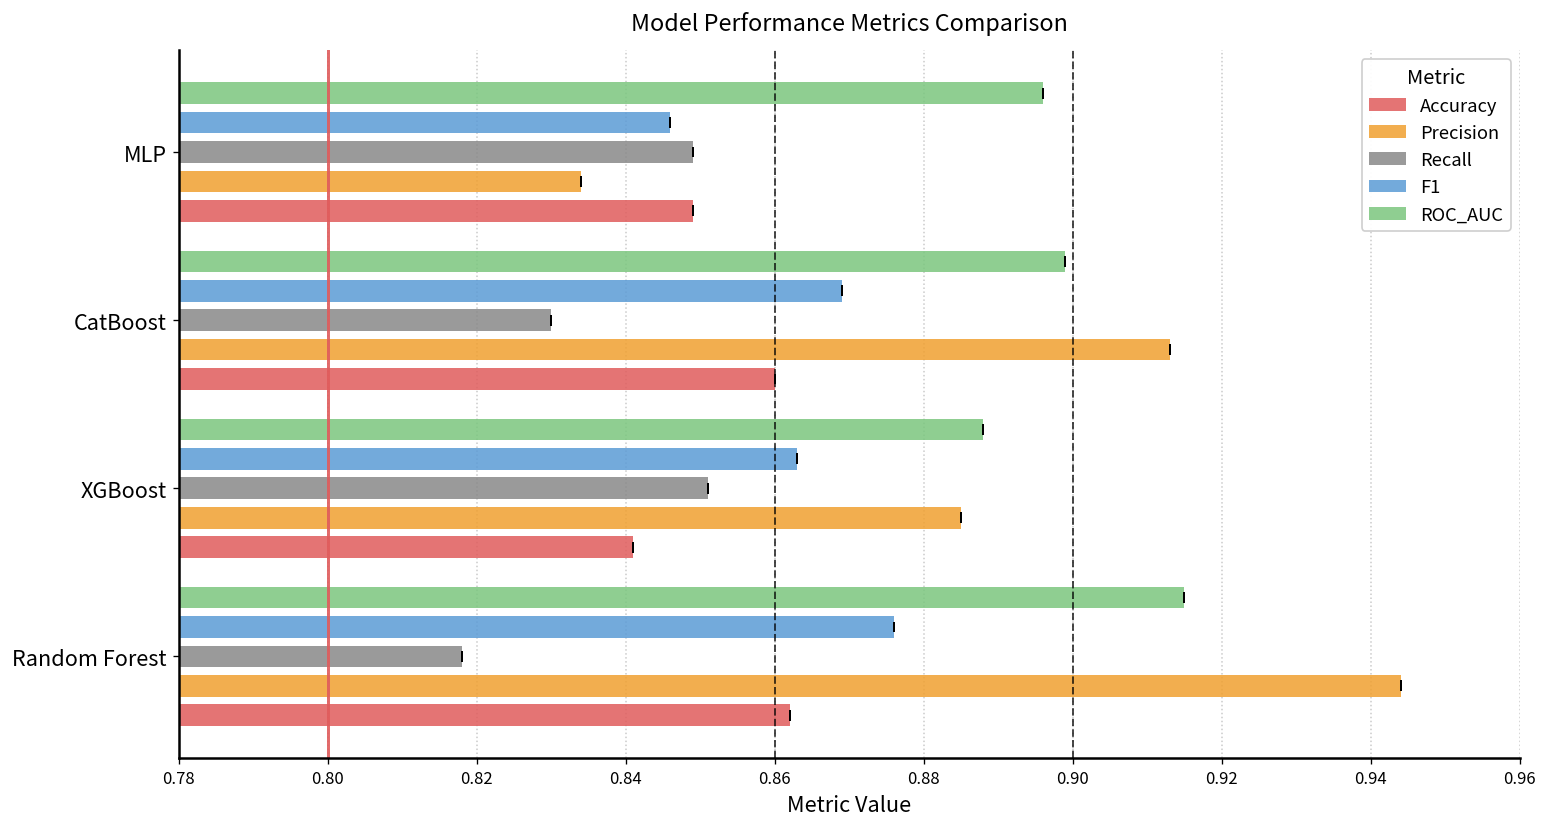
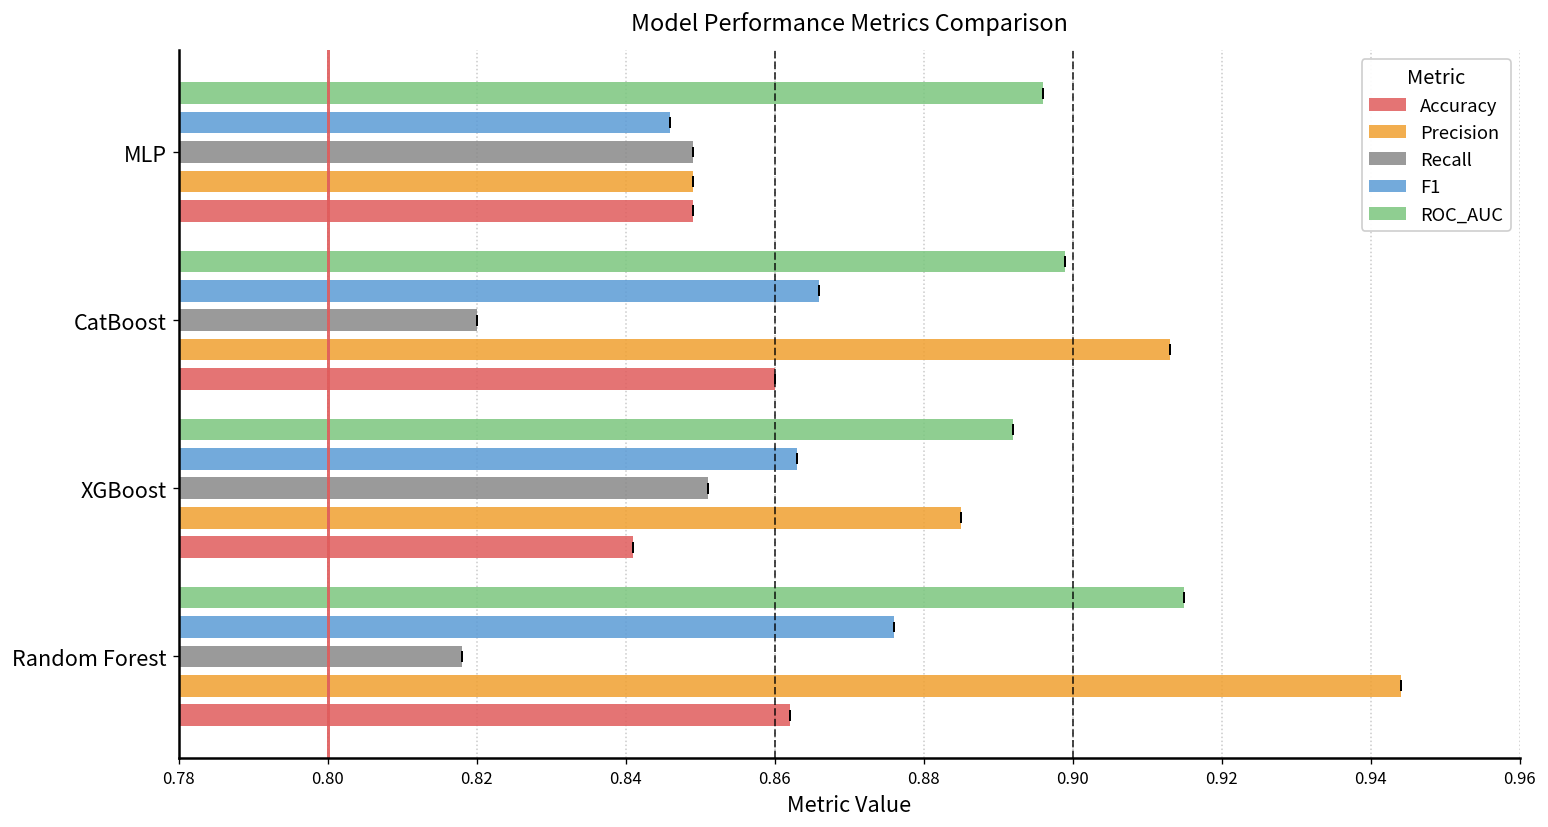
  {
    "Accuracy": {
      "MLP": 0.849,
      "CatBoost": 0.860,
      "XGBoost": 0.841,
      "Random Forest": 0.862
    },
    "Precision": {
-     "MLP": 0.834,
+     "MLP": 0.849,
      "CatBoost": 0.913,
      "XGBoost": 0.885,
      "Random Forest": 0.944
    },
    "Recall": {
      "MLP": 0.849,
-     "CatBoost": 0.83,
+     "CatBoost": 0.82,
      "XGBoost": 0.851,
      "Random Forest": 0.818
    },
    "F1": {
      "MLP": 0.846,
-     "CatBoost": 0.869,
+     "CatBoost": 0.866,
      "XGBoost": 0.863,
      "Random Forest": 0.876
    },
    "ROC_AUC": {
      "MLP": 0.896,
      "CatBoost": 0.899,
-     "XGBoost": 0.888,
+     "XGBoost": 0.892,
      "Random Forest": 0.915
    }
  }
